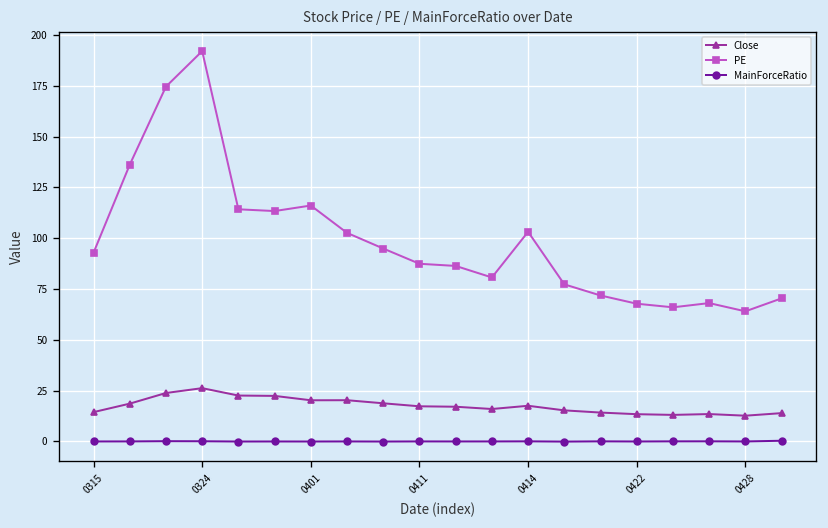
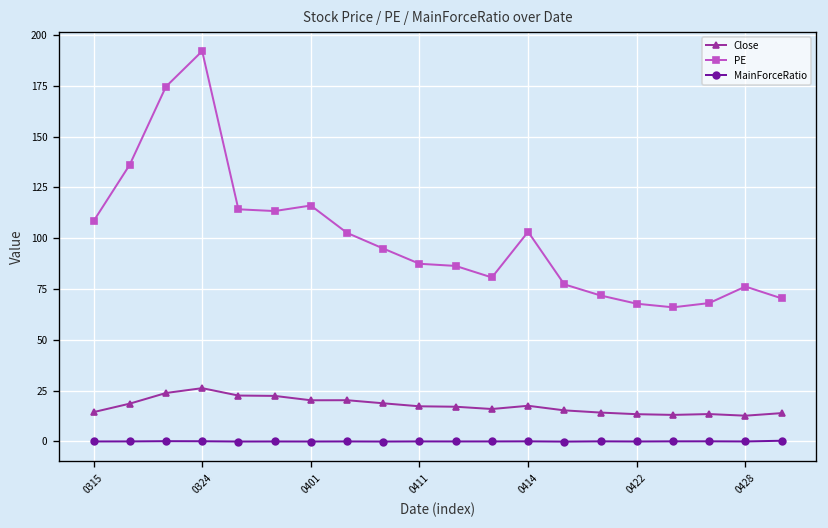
  {
    "PE": {
-     "0315": 93,
+     "0315": 108,
      "0324": 192,
      "0401": 116,
      "0411": 87,
      "0414": 103,
      "0422": 68,
-     "0428": 64
+     "0428": 76
    }
  }
